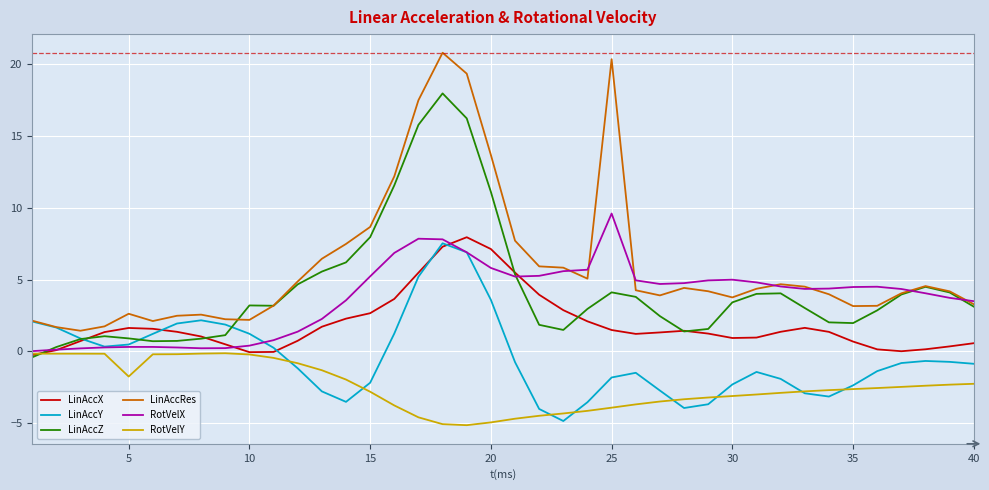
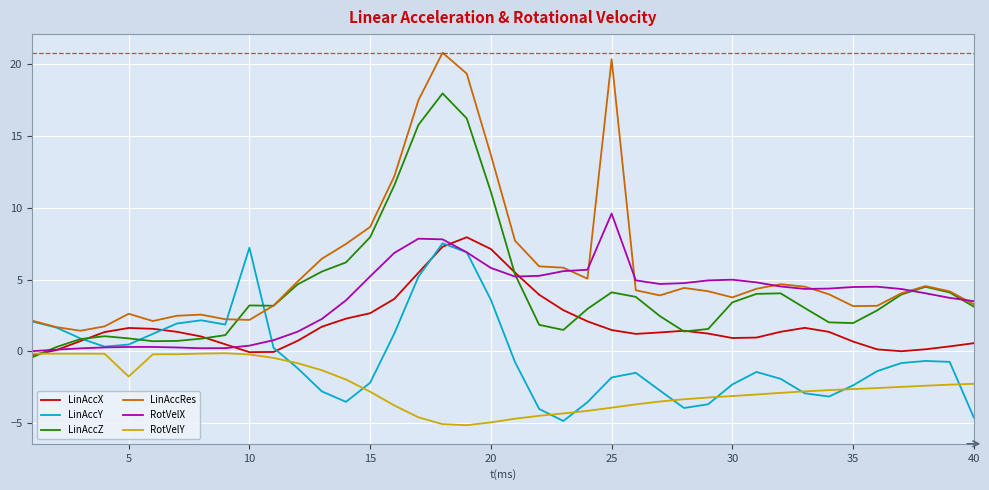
  {
    "LinAccX": {
      "5": 1.6,
      "15": 2.7,
      "20": 7.1,
      "25": 1.5,
      "30": 0.9,
      "35": 0.7,
      "40": 0.6
    },
    "LinAccY": {
-     "10": 1.2,
+     "10": 7.2,
      "15": -2.2,
      "20": 3.6,
      "25": -1.8,
      "30": -2.3,
      "35": -2.4,
-     "40": -0.9
+     "40": -4.6
    },
    "LinAccZ": {
      "5": 0.9,
      "10": 3.2,
      "15": 7.9,
      "20": 11.1,
      "25": 4.1,
      "30": 3.4,
      "35": 2.0
    },
    "LinAccRes": {
      "5": 2.6,
      "10": 2.2,
      "15": 8.7,
      "20": 13.7,
      "25": 20.3,
      "30": 3.8,
      "35": 3.2
    },
    "RotVelX": {
      "10": 0.4,
      "15": 5.2,
      "20": 5.8,
      "25": 9.6,
      "30": 5.0,
      "35": 4.5,
      "40": 3.5
    },
    "RotVelY": {
      "5": -1.7,
      "15": -2.8,
      "20": -4.9,
      "25": -3.9,
      "30": -3.1,
      "35": -2.6,
      "40": -2.3
    }
  }
